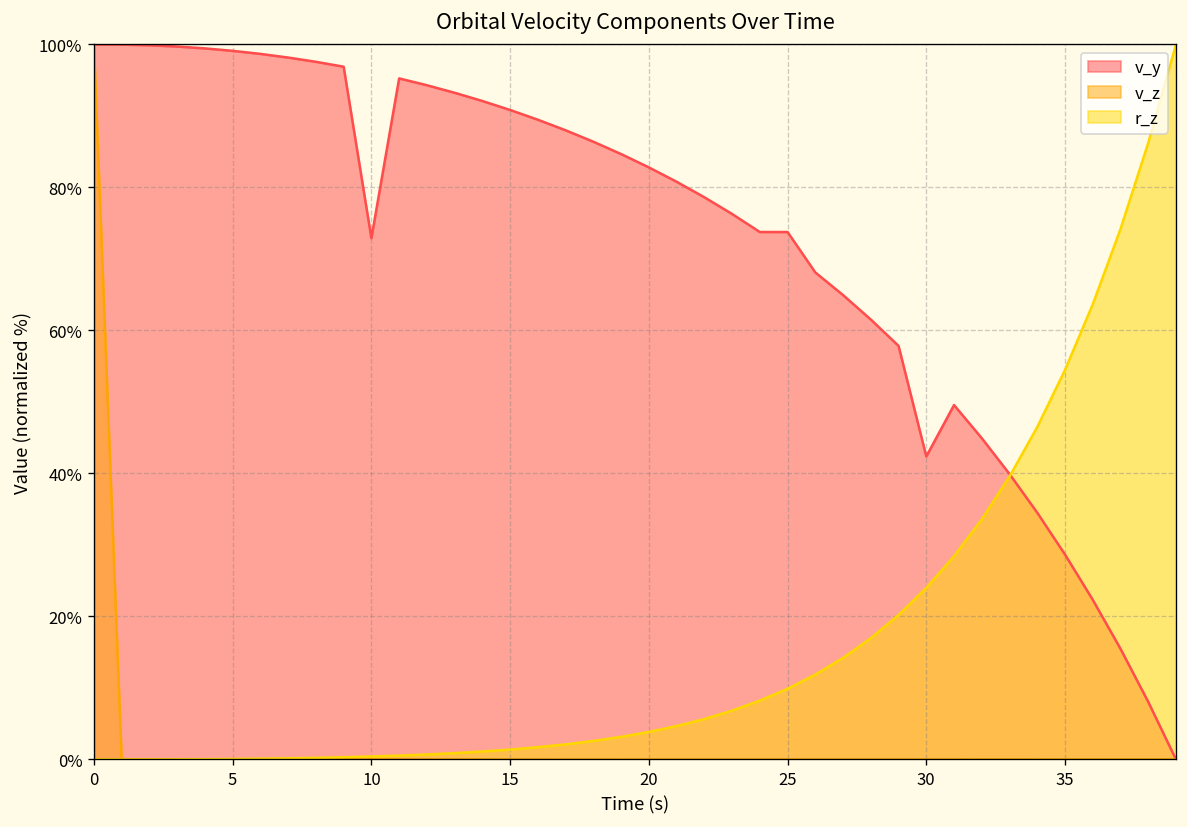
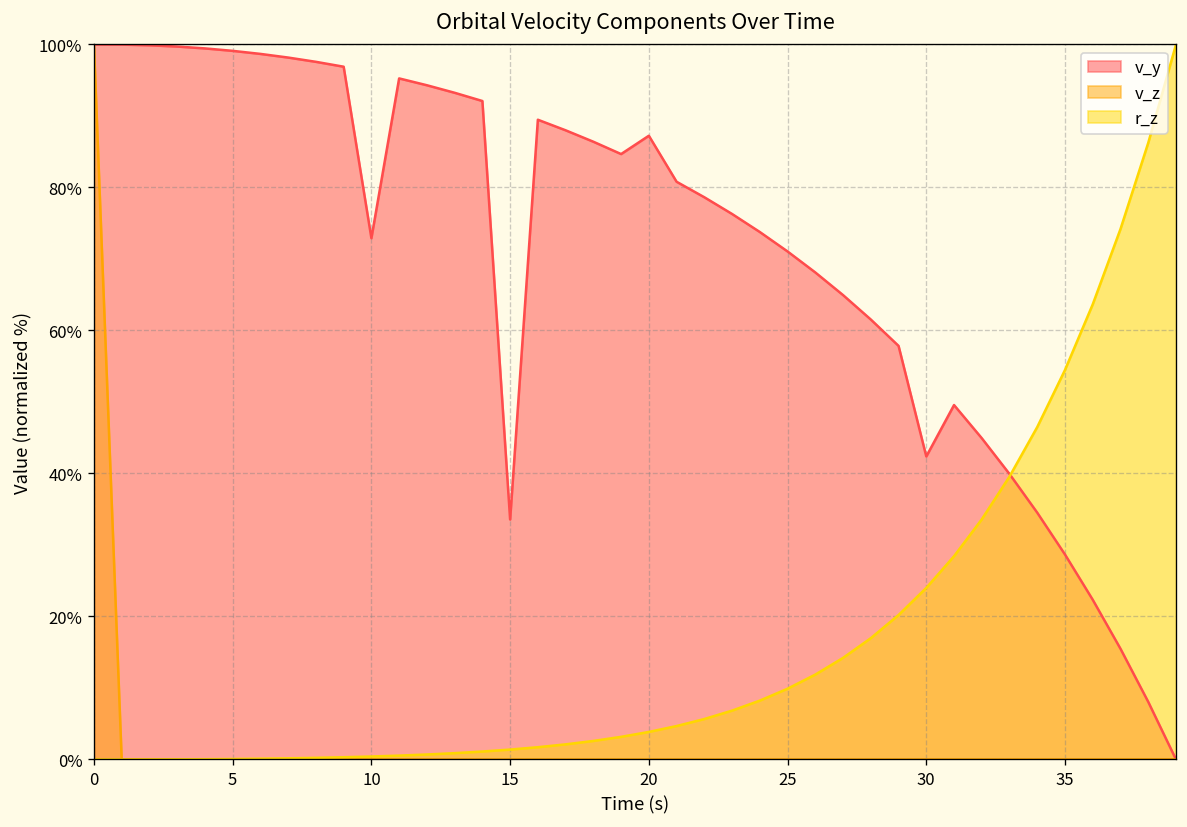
  {
    "v_y": {
      "5": "99%",
      "10": "73%",
-     "15": "91%",
-     "20": "83%",
-     "25": "74%",
+     "15": "34%",
+     "20": "87%",
+     "25": "71%",
      "30": "42%",
      "35": "29%"
    }
  }
